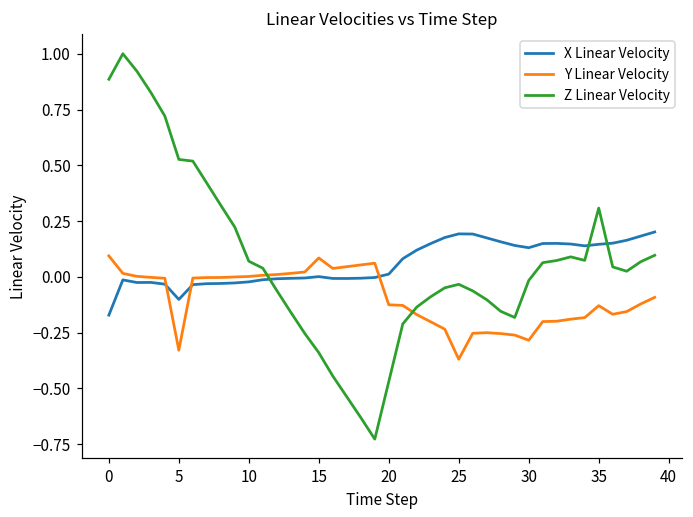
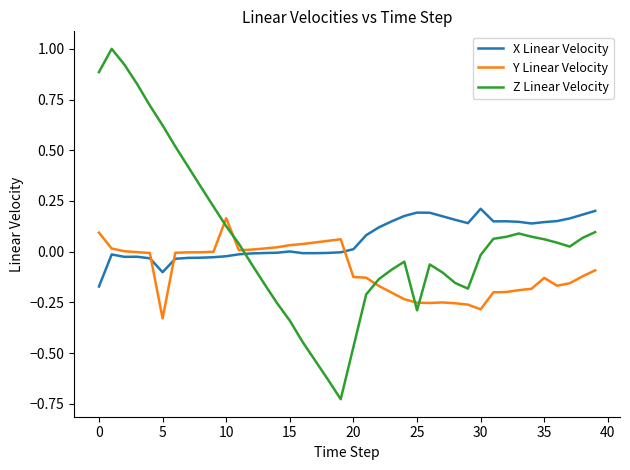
  {
    "X Linear Velocity": {
      "0": -0.17,
      "5": -0.10,
      "10": -0.02,
      "15": 0.00,
      "20": 0.01,
      "25": 0.19,
-     "30": 0.13,
+     "30": 0.21,
      "35": 0.15
    },
    "Y Linear Velocity": {
      "0": 0.09,
      "5": -0.33,
-     "10": 0.00,
-     "15": 0.08,
+     "10": 0.17,
+     "15": 0.03,
      "20": -0.13,
-     "25": -0.37,
+     "25": -0.25,
      "30": -0.28,
      "35": -0.13
    },
    "Z Linear Velocity": {
      "0": 0.89,
-     "5": 0.53,
-     "10": 0.07,
+     "5": 0.62,
+     "10": 0.13,
      "15": -0.34,
      "20": -0.47,
-     "25": -0.03,
+     "25": -0.29,
      "30": -0.02,
-     "35": 0.31
+     "35": 0.06
    }
  }
